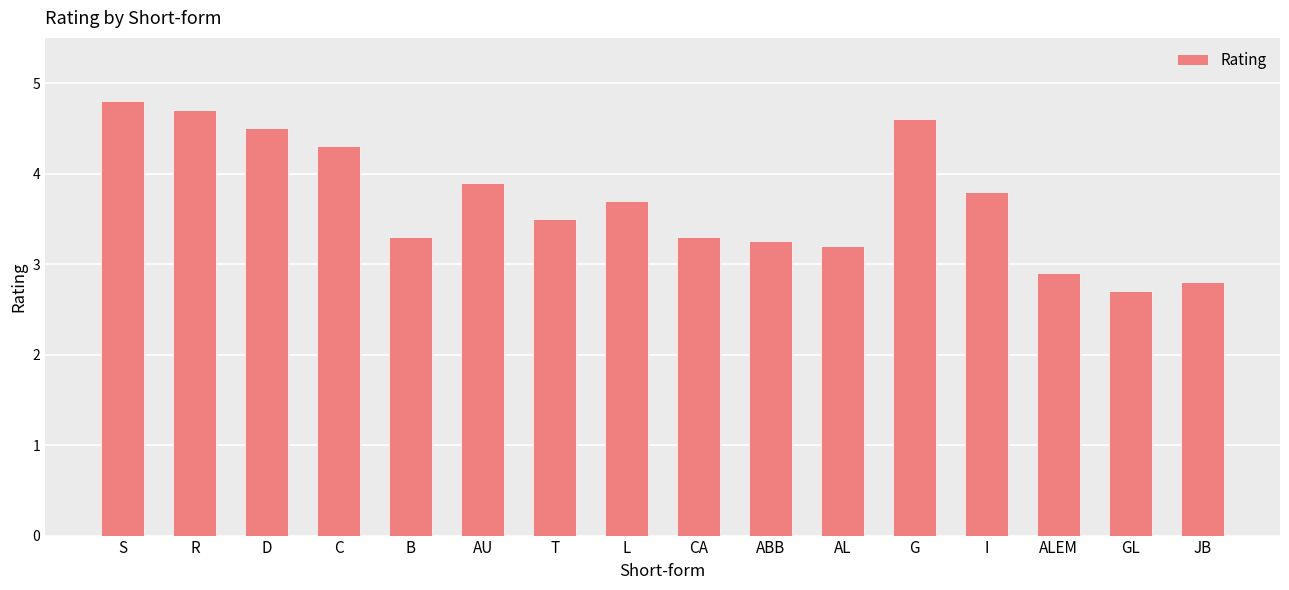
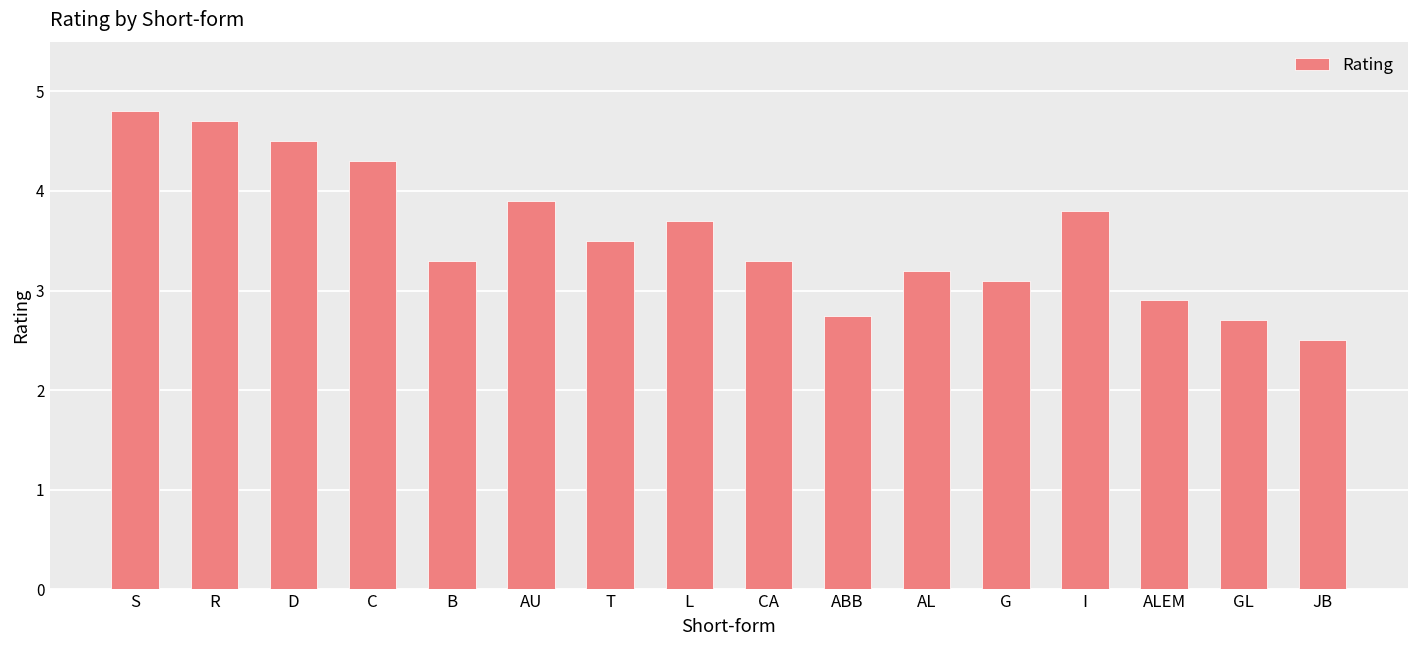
  {
    "S": 4.8,
    "R": 4.7,
    "D": 4.5,
    "C": 4.3,
    "B": 3.3,
    "AU": 3.9,
    "T": 3.5,
    "L": 3.7,
    "CA": 3.3,
-   "ABB": 3.3,
+   "ABB": 2.7,
    "AL": 3.2,
-   "G": 4.6,
+   "G": 3.1,
    "I": 3.8,
    "ALEM": 2.9,
    "GL": 2.7,
-   "JB": 2.8
+   "JB": 2.5
  }
